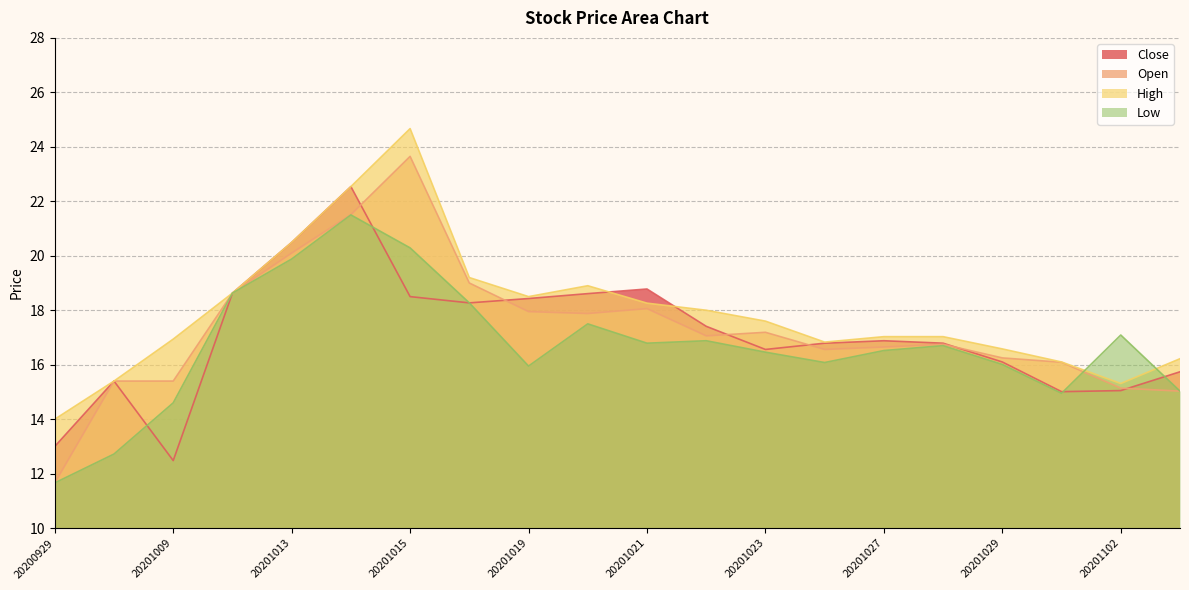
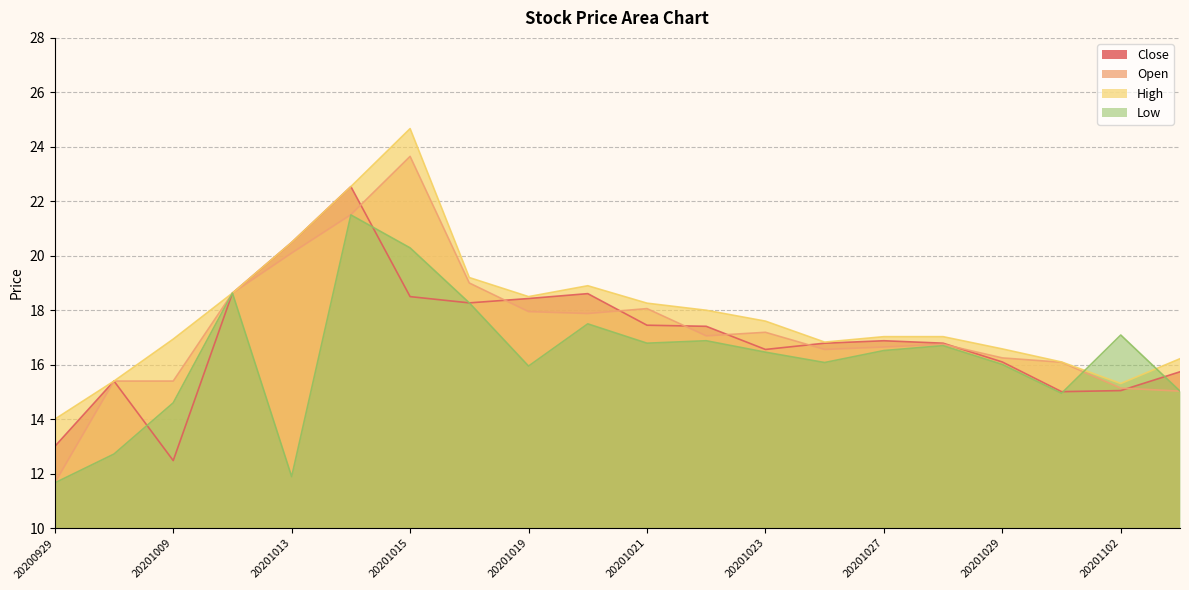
  {
    "Close": {
      "20200929": 13.0,
      "20201009": 12.5,
      "20201015": 18.5,
-     "20201021": 18.8,
+     "20201021": 17.5,
      "20201023": 16.6,
      "20201027": 16.9
    },
    "Low": {
      "20201009": 14.6,
-     "20201013": 19.9,
+     "20201013": 11.9,
      "20201015": 20.3,
      "20201019": 16.0,
      "20201021": 16.8,
      "20201023": 16.5,
      "20201027": 16.5,
      "20201102": 17.1
    }
  }
